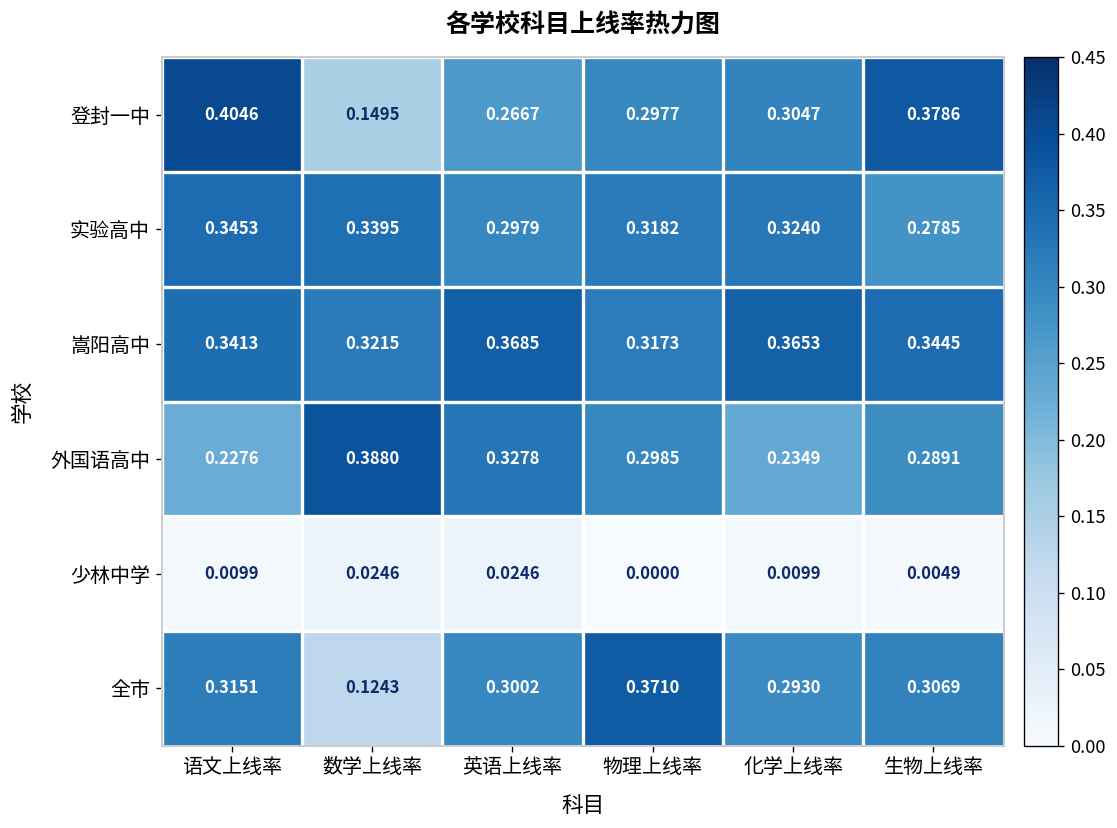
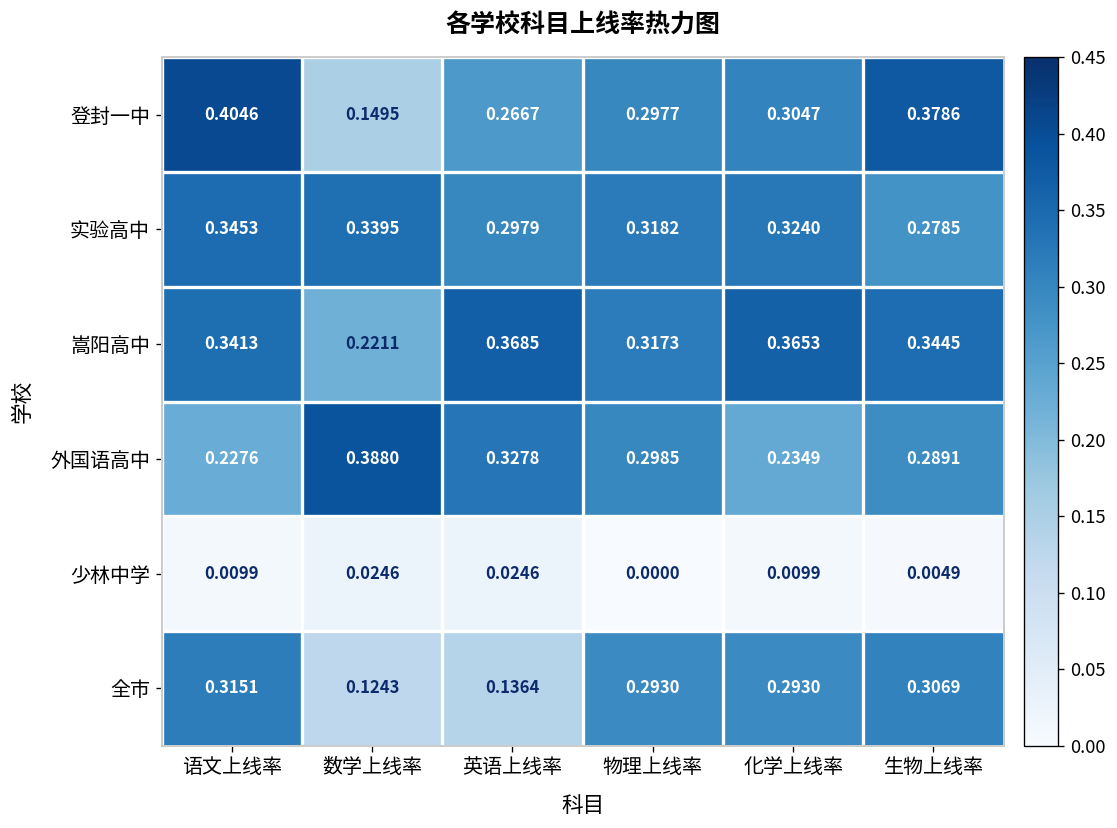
  {
    "登封一中": {
      "语文上线率": 0.4046,
      "数学上线率": 0.1495,
      "英语上线率": 0.2667,
      "物理上线率": 0.2977,
      "化学上线率": 0.3047,
      "生物上线率": 0.3786
    },
    "实验高中": {
      "语文上线率": 0.3453,
      "数学上线率": 0.3395,
      "英语上线率": 0.2979,
      "物理上线率": 0.3182,
      "化学上线率": 0.3240,
      "生物上线率": 0.2785
    },
    "嵩阳高中": {
      "语文上线率": 0.3413,
-     "数学上线率": 0.3215,
+     "数学上线率": 0.2211,
      "英语上线率": 0.3685,
      "物理上线率": 0.3173,
      "化学上线率": 0.3653,
      "生物上线率": 0.3445
    },
    "外国语高中": {
      "语文上线率": 0.2276,
      "数学上线率": 0.3880,
      "英语上线率": 0.3278,
      "物理上线率": 0.2985,
      "化学上线率": 0.2349,
      "生物上线率": 0.2891
    },
    "少林中学": {
      "语文上线率": 0.0099,
      "数学上线率": 0.0246,
      "英语上线率": 0.0246,
      "物理上线率": 0.0000,
      "化学上线率": 0.0099,
      "生物上线率": 0.0049
    },
    "全市": {
      "语文上线率": 0.3151,
      "数学上线率": 0.1243,
-     "英语上线率": 0.3002,
-     "物理上线率": 0.3710,
+     "英语上线率": 0.1364,
+     "物理上线率": 0.2930,
      "化学上线率": 0.2930,
      "生物上线率": 0.3069
    }
  }
